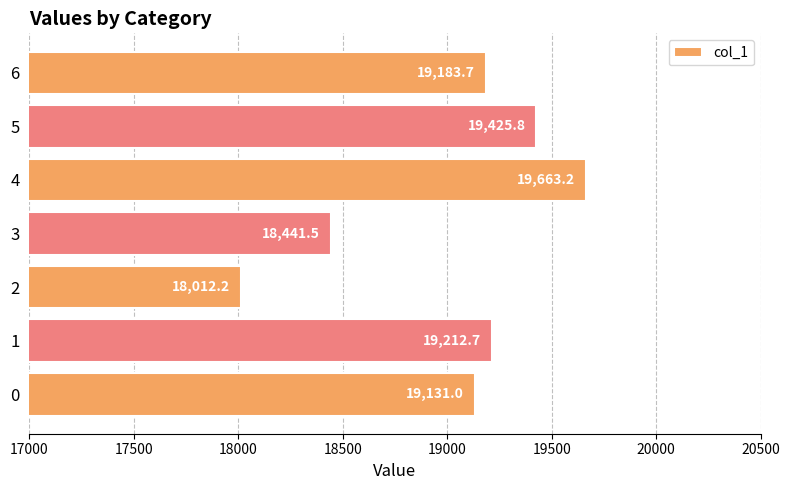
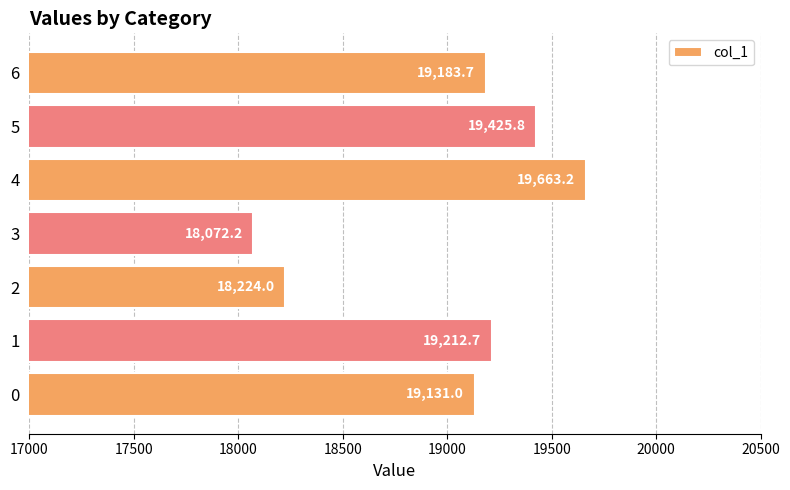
  {
    "6": "19,183.7",
    "5": "19,425.8",
    "4": "19,663.2",
-   "3": "18,441.5",
-   "2": "18,012.2",
+   "3": "18,072.2",
+   "2": "18,224.0",
    "1": "19,212.7",
    "0": "19,131.0"
  }
